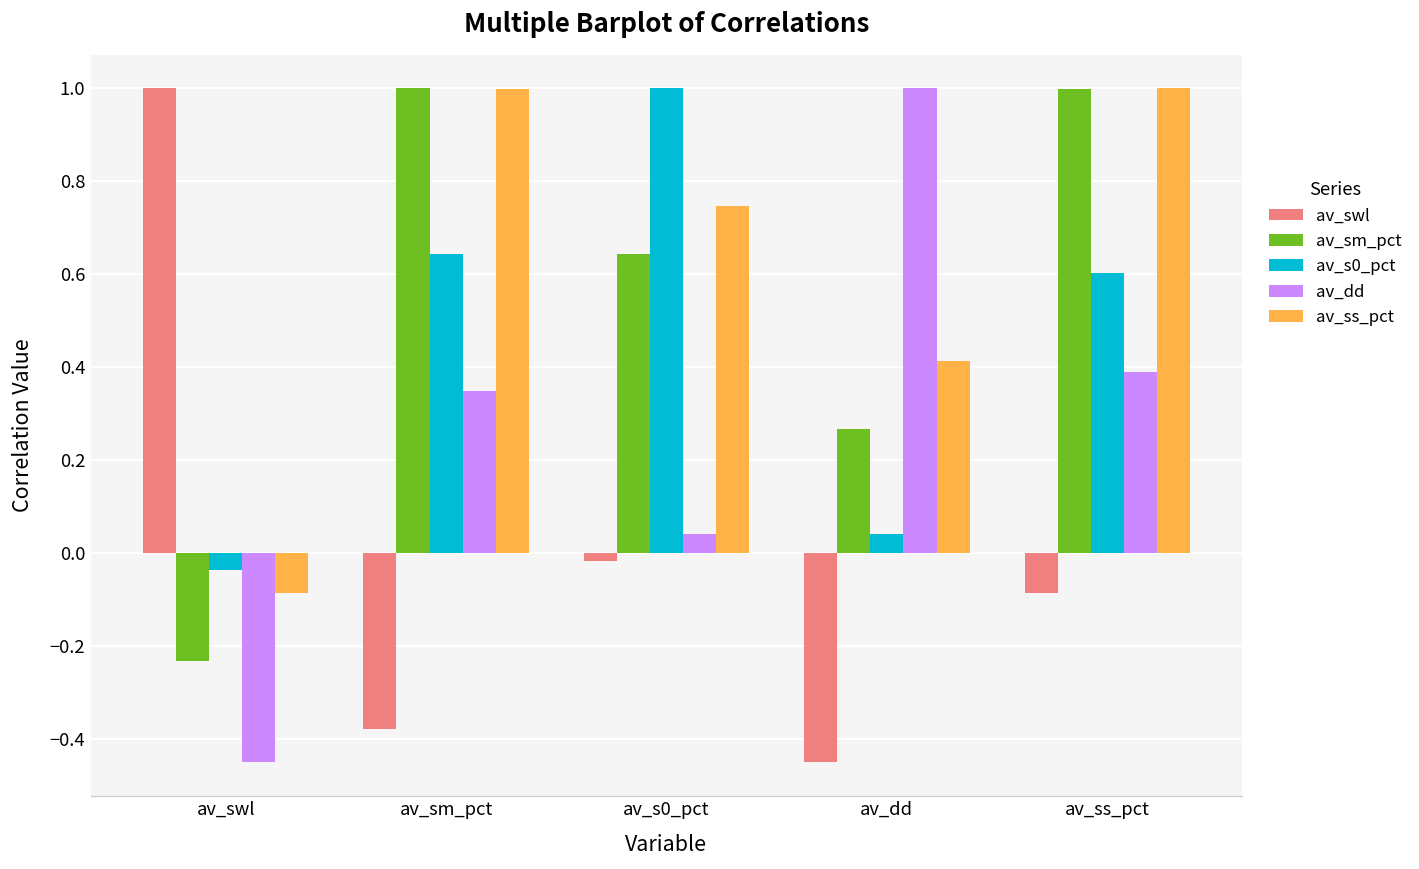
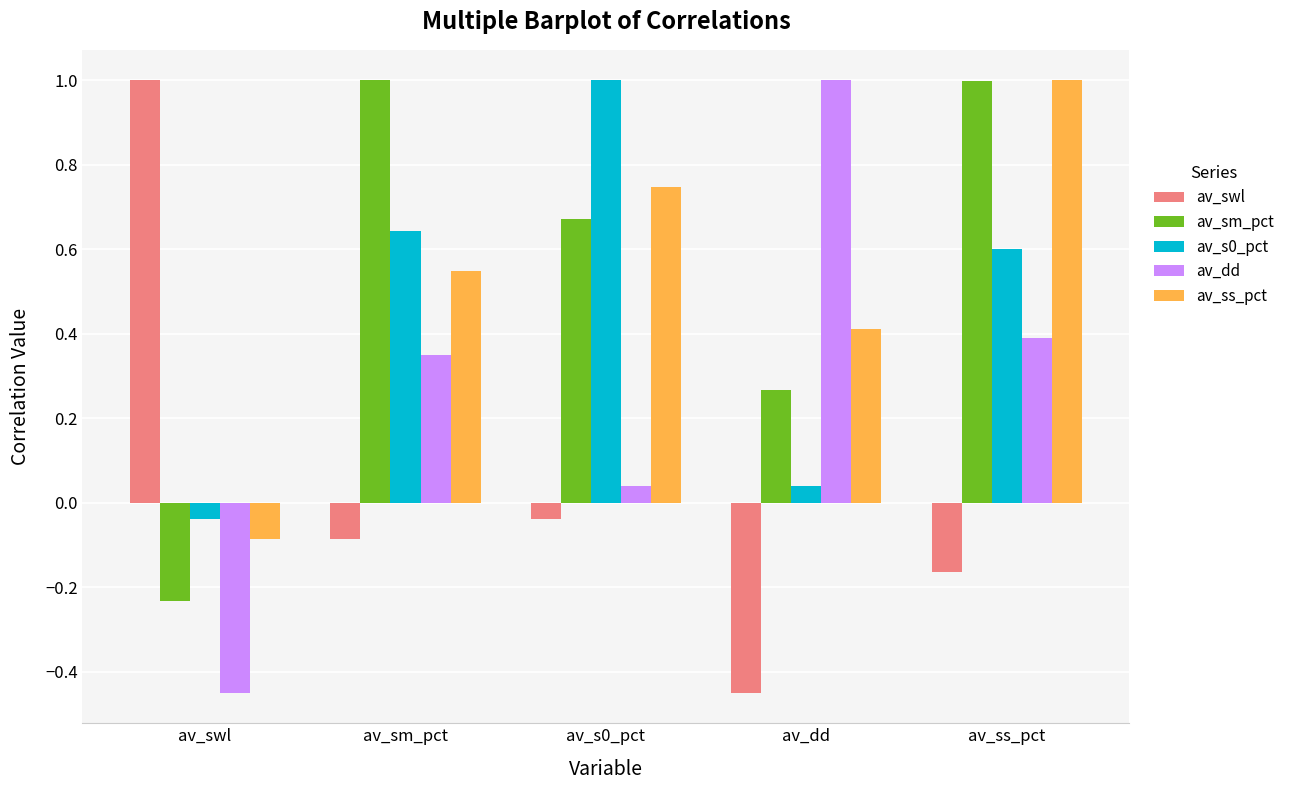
  {
    "av_swl": {
      "av_swl": 1.00,
-     "av_sm_pct": -0.38,
-     "av_s0_pct": -0.02,
+     "av_sm_pct": -0.09,
+     "av_s0_pct": -0.04,
      "av_dd": -0.45,
-     "av_ss_pct": -0.09
+     "av_ss_pct": -0.16
    },
    "av_sm_pct": {
      "av_swl": -0.23,
      "av_sm_pct": 1.00,
-     "av_s0_pct": 0.64,
+     "av_s0_pct": 0.67,
      "av_dd": 0.27,
      "av_ss_pct": 1.00
    },
    "av_s0_pct": {
      "av_swl": -0.04,
      "av_sm_pct": 0.64,
      "av_s0_pct": 1.00,
      "av_dd": 0.04,
      "av_ss_pct": 0.60
    },
    "av_dd": {
      "av_swl": -0.45,
      "av_sm_pct": 0.35,
      "av_s0_pct": 0.04,
      "av_dd": 1.00,
      "av_ss_pct": 0.39
    },
    "av_ss_pct": {
      "av_swl": -0.09,
-     "av_sm_pct": 1.00,
+     "av_sm_pct": 0.55,
      "av_s0_pct": 0.75,
      "av_dd": 0.41,
      "av_ss_pct": 1.00
    }
  }
